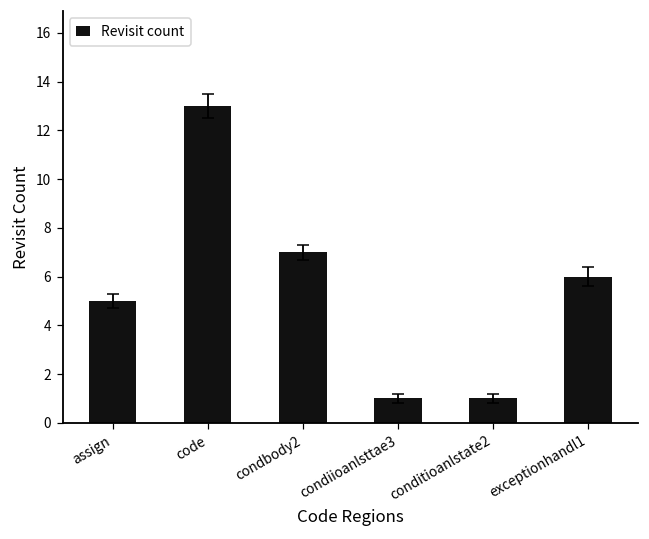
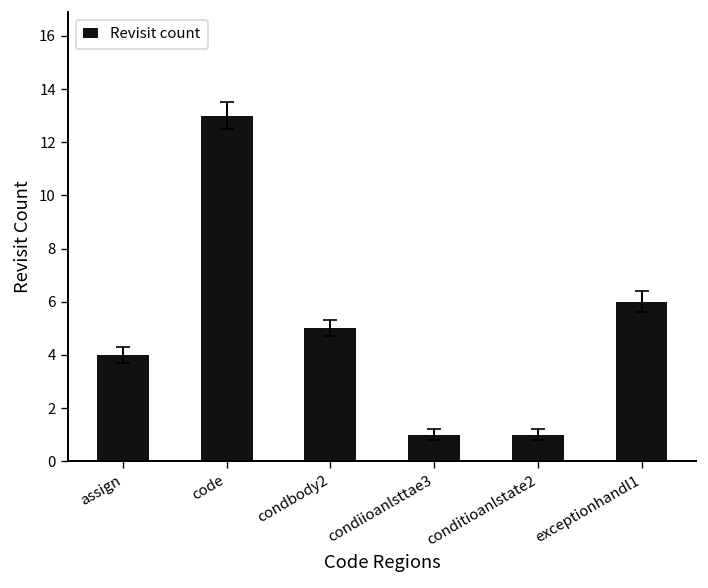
  {
    "Revisit count": {
-     "assign": 5,
+     "assign": 4,
      "code": 13,
-     "condbody2": 7,
+     "condbody2": 5,
      "condiioanlsttae3": 1,
      "conditioanlstate2": 1,
      "exceptionhandl1": 6
    }
  }
